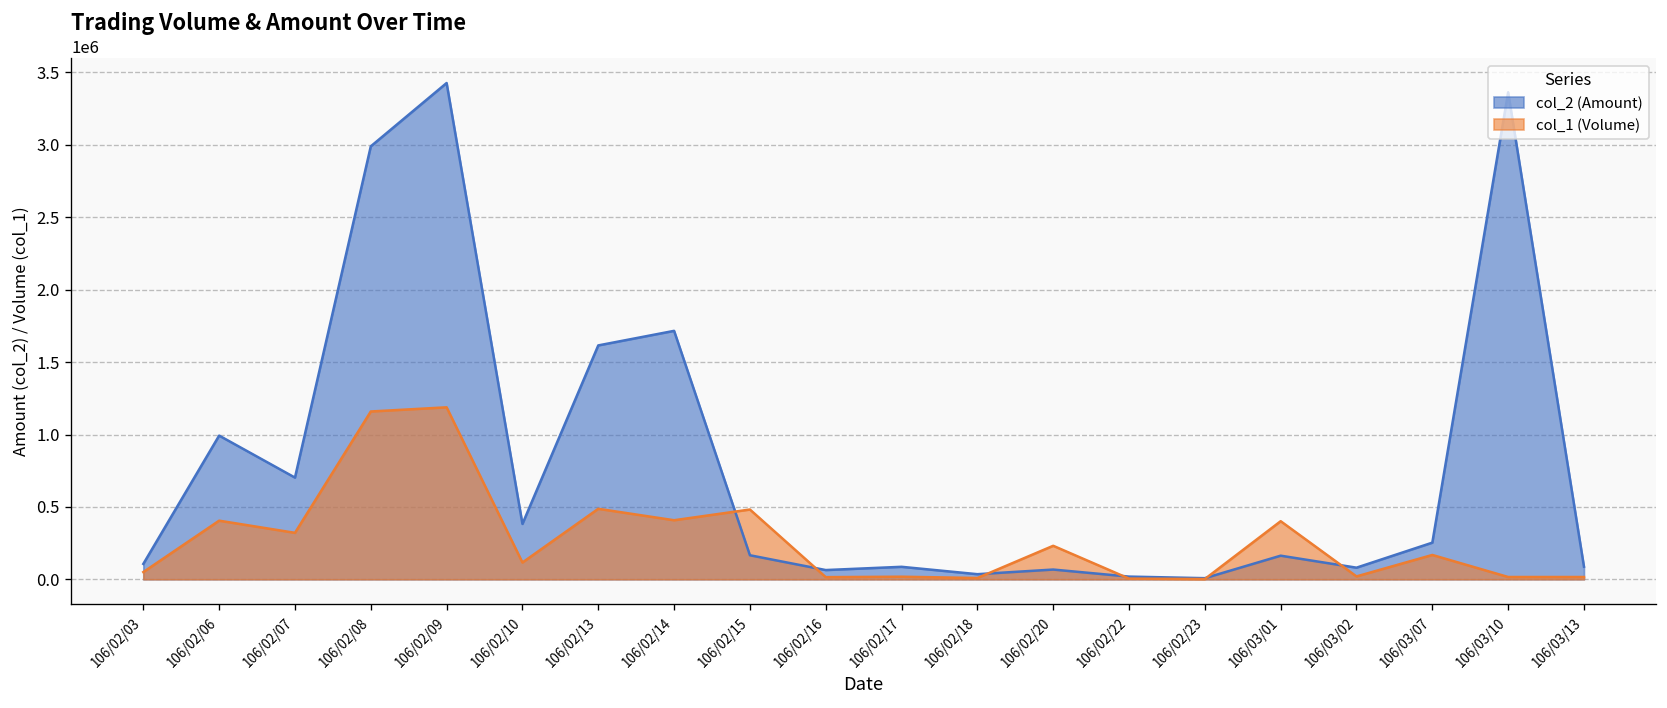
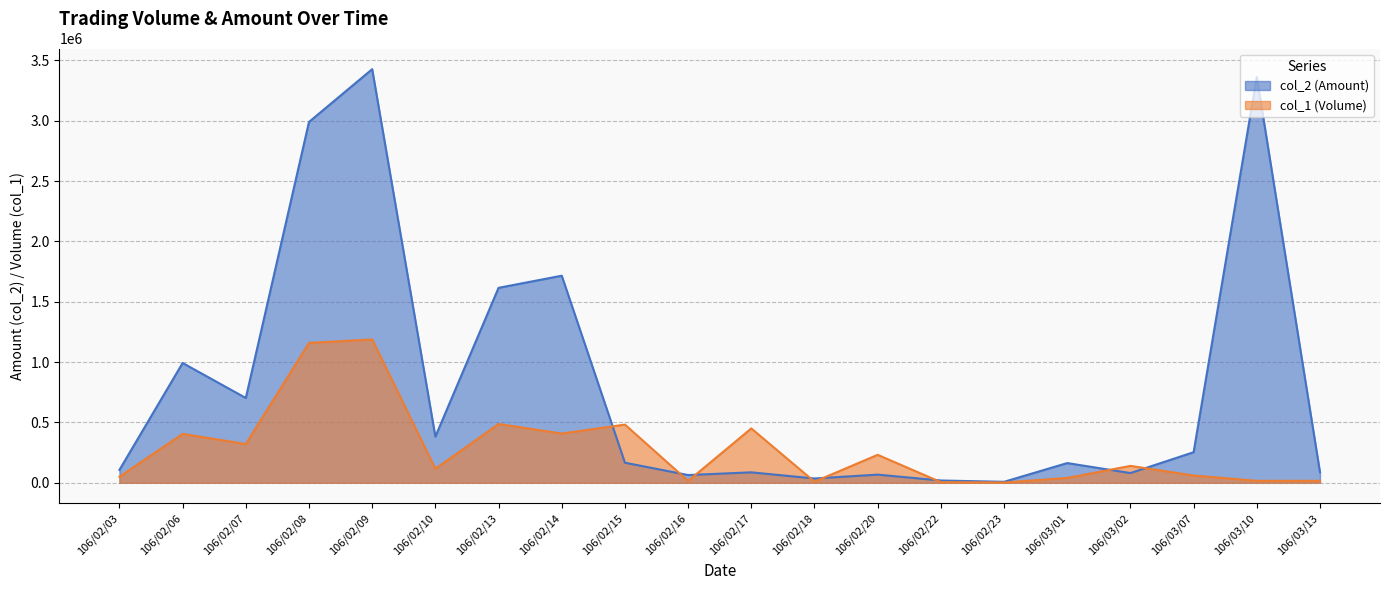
  {
    "col_2 (Amount)": {
      "106/02/03": 110000,
      "106/02/06": 990000,
      "106/02/07": 700000,
      "106/02/08": 2990000,
      "106/02/09": 3430000,
      "106/02/10": 380000,
      "106/02/13": 1620000,
      "106/02/14": 1720000,
      "106/02/15": 170000,
      "106/02/16": 60000,
      "106/02/17": 90000,
      "106/02/18": 40000,
      "106/02/20": 70000,
      "106/03/01": 160000,
      "106/03/02": 80000,
      "106/03/07": 250000,
      "106/03/13": 90000
    },
    "col_1 (Volume)": {
      "106/02/03": 50000,
      "106/02/06": 410000,
      "106/02/07": 320000,
      "106/02/08": 1160000,
      "106/02/09": 1190000,
      "106/02/10": 120000,
      "106/02/13": 490000,
      "106/02/14": 410000,
      "106/02/15": 480000,
      "106/02/16": 20000,
-     "106/02/17": 20000,
+     "106/02/17": 450000,
      "106/02/18": 10000,
      "106/02/20": 230000,
-     "106/03/01": 400000,
-     "106/03/02": 20000,
-     "106/03/07": 170000,
+     "106/03/01": 40000,
+     "106/03/02": 140000,
+     "106/03/07": 60000,
      "106/03/10": 20000,
      "106/03/13": 20000
    }
  }
